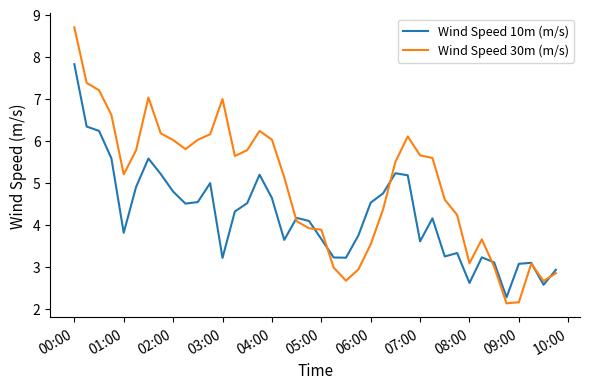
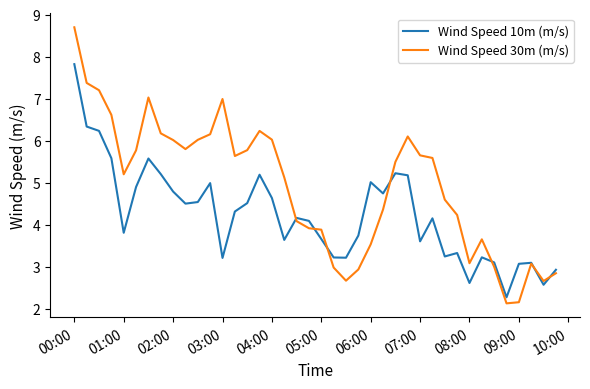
  {
    "Wind Speed 10m (m/s)": {
      "00:00": 7.8,
      "01:00": 3.8,
      "02:00": 4.8,
      "03:00": 3.2,
      "04:00": 4.6,
      "05:00": 3.7,
-     "06:00": 4.5,
+     "06:00": 5.0,
      "07:00": 3.6,
      "08:00": 2.6,
      "09:00": 3.1
    },
    "Wind Speed 30m (m/s)": {
      "00:00": 8.7,
      "01:00": 5.2,
      "02:00": 6.0,
      "03:00": 7.0,
      "04:00": 6.0,
      "05:00": 3.9,
      "06:00": 3.5,
      "07:00": 5.6,
      "08:00": 3.1,
      "09:00": 2.2
    }
  }
